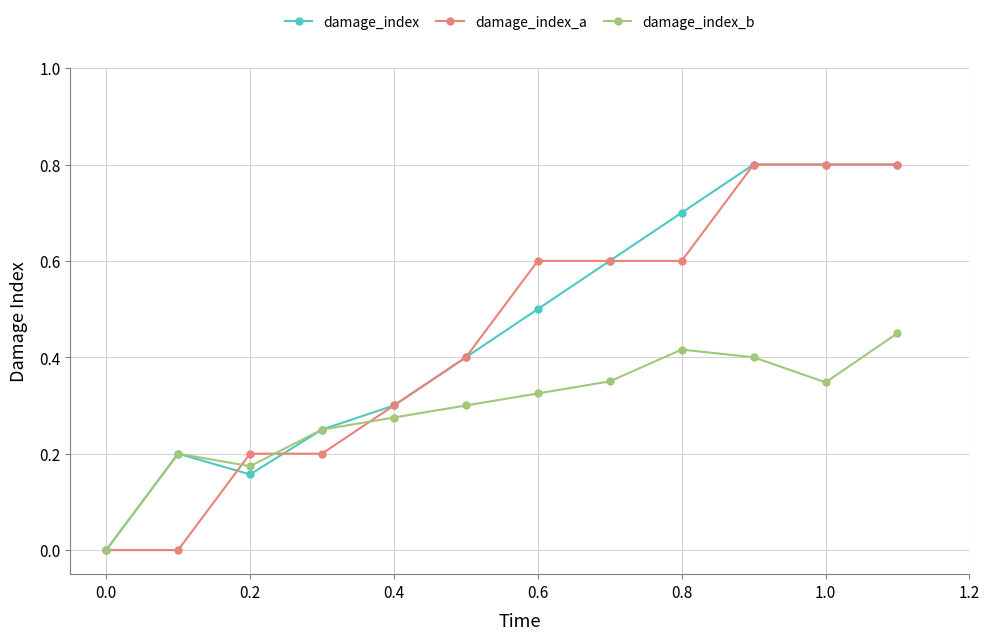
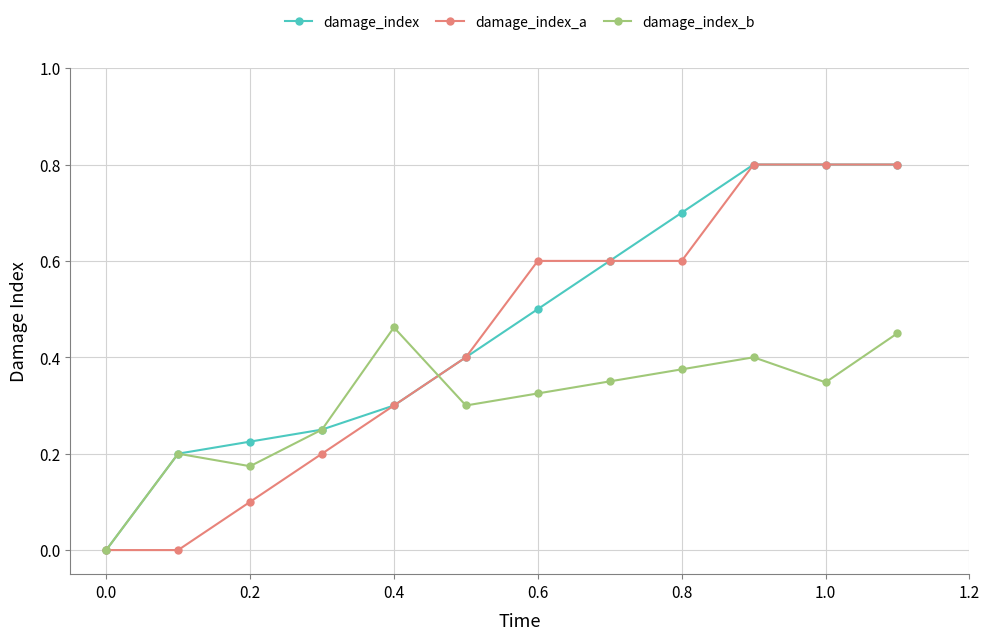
  {
    "damage_index": {
-     "0.2": 0.16,
+     "0.2": 0.23,
      "0.6": 0.50,
      "0.8": 0.70
    },
    "damage_index_a": {
-     "0.2": 0.2,
+     "0.2": 0.1,
      "0.6": 0.6,
      "0.8": 0.6
    },
    "damage_index_b": {
      "0.2": 0.17,
-     "0.4": 0.28,
+     "0.4": 0.46,
      "0.6": 0.33,
-     "0.8": 0.42,
+     "0.8": 0.38,
      "1.0": 0.35
    }
  }
